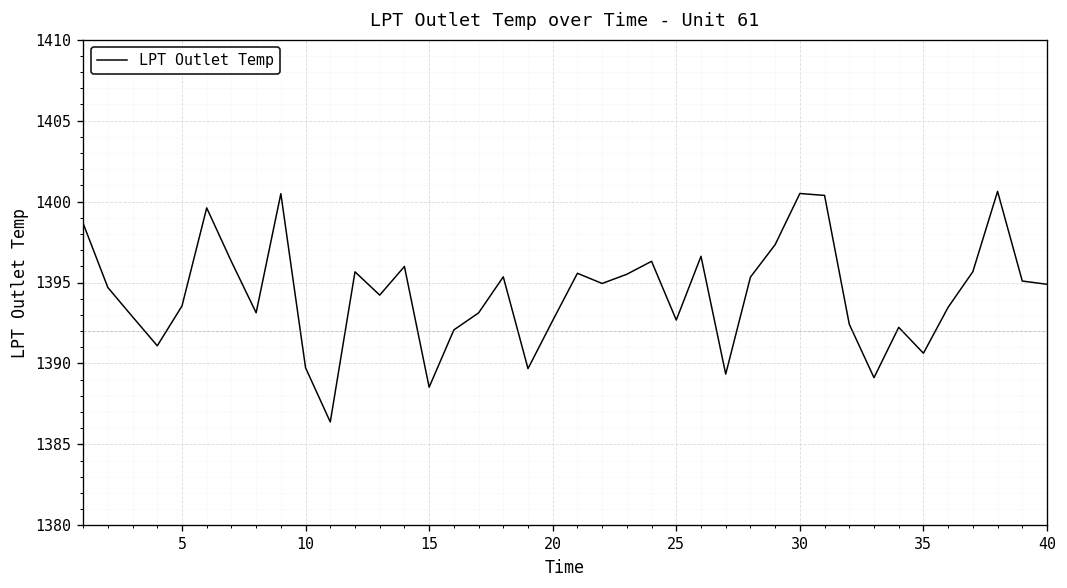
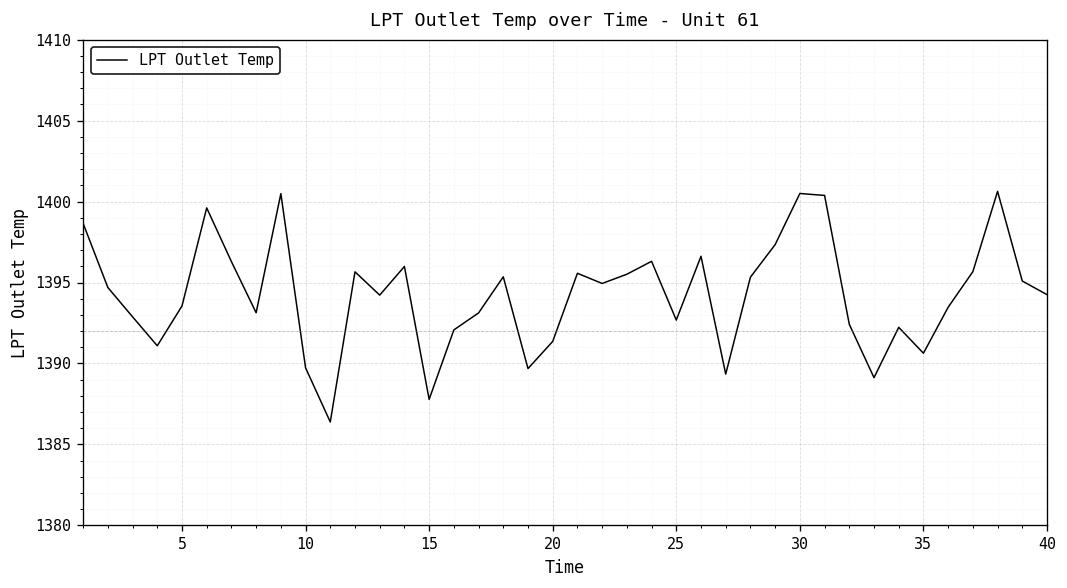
  {
    "5": 1393.6,
    "10": 1389.7,
-   "15": 1388.5,
-   "20": 1392.7,
+   "15": 1387.8,
+   "20": 1391.4,
    "25": 1392.7,
    "30": 1400.5,
    "35": 1390.6,
-   "40": 1394.9
+   "40": 1394.3
  }
